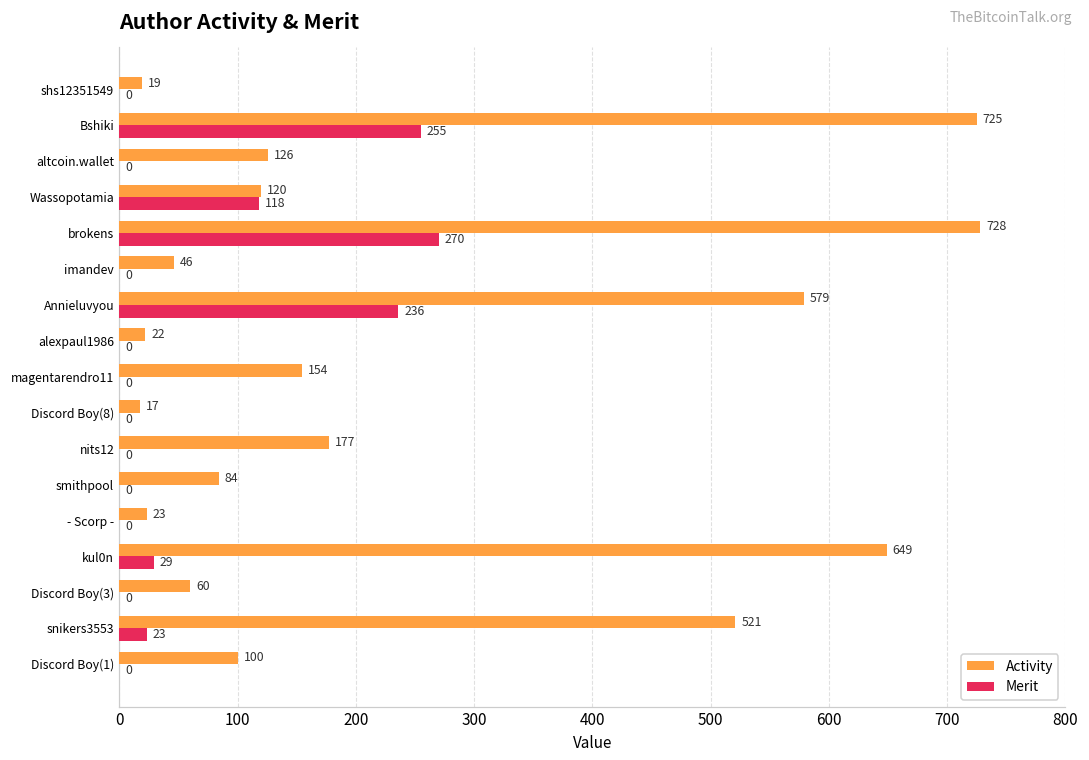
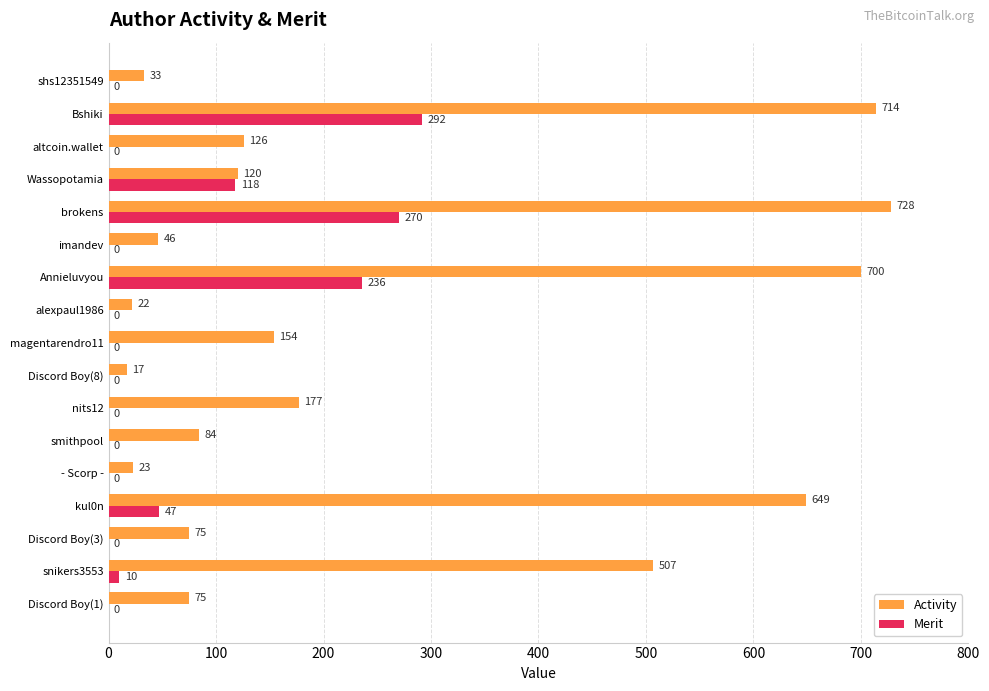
  {
    "Activity": {
-     "shs12351549": 19,
-     "Bshiki": 725,
+     "shs12351549": 33,
+     "Bshiki": 714,
      "altcoin.wallet": 126,
      "Wassopotamia": 120,
      "brokens": 728,
      "imandev": 46,
-     "Annieluvyou": 579,
+     "Annieluvyou": 700,
      "alexpaul1986": 22,
      "magentarendro11": 154,
      "Discord Boy(8)": 17,
      "nits12": 177,
      "smithpool": 84,
      "- Scorp -": 23,
      "kul0n": 649,
-     "Discord Boy(3)": 60,
-     "snikers3553": 521,
-     "Discord Boy(1)": 100
+     "Discord Boy(3)": 75,
+     "snikers3553": 507,
+     "Discord Boy(1)": 75
    },
    "Merit": {
      "shs12351549": 0,
-     "Bshiki": 255,
+     "Bshiki": 292,
      "altcoin.wallet": 0,
      "Wassopotamia": 118,
      "brokens": 270,
      "imandev": 0,
      "Annieluvyou": 236,
      "alexpaul1986": 0,
      "magentarendro11": 0,
      "Discord Boy(8)": 0,
      "nits12": 0,
      "smithpool": 0,
      "- Scorp -": 0,
-     "kul0n": 29,
+     "kul0n": 47,
      "Discord Boy(3)": 0,
-     "snikers3553": 23,
+     "snikers3553": 10,
      "Discord Boy(1)": 0
    }
  }
